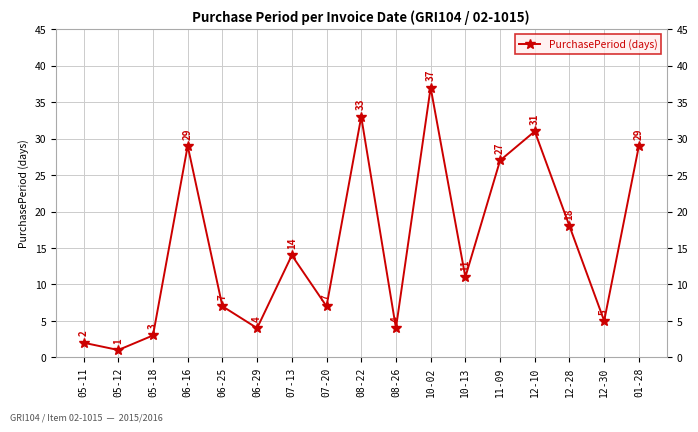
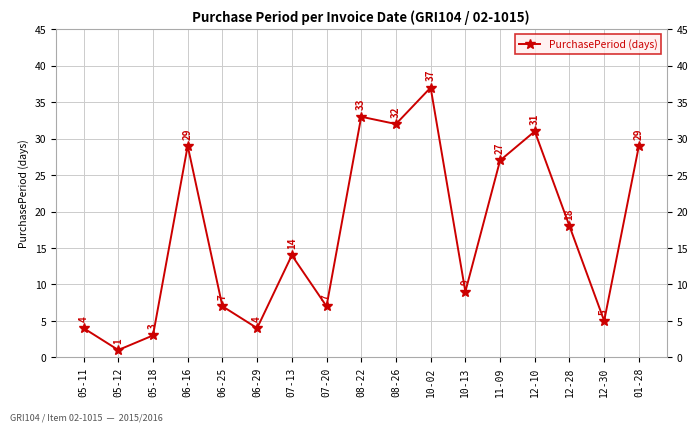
  {
-   "05-11": 2,
+   "05-11": 4,
    "05-12": 1,
    "05-18": 3,
    "06-16": 29,
    "06-25": 7,
    "06-29": 4,
    "07-13": 14,
    "07-20": 7,
    "08-22": 33,
-   "08-26": 4,
+   "08-26": 32,
    "10-02": 37,
-   "10-13": 11,
+   "10-13": 9,
    "11-09": 27,
    "12-10": 31,
    "12-28": 18,
    "12-30": 5,
    "01-28": 29
  }
